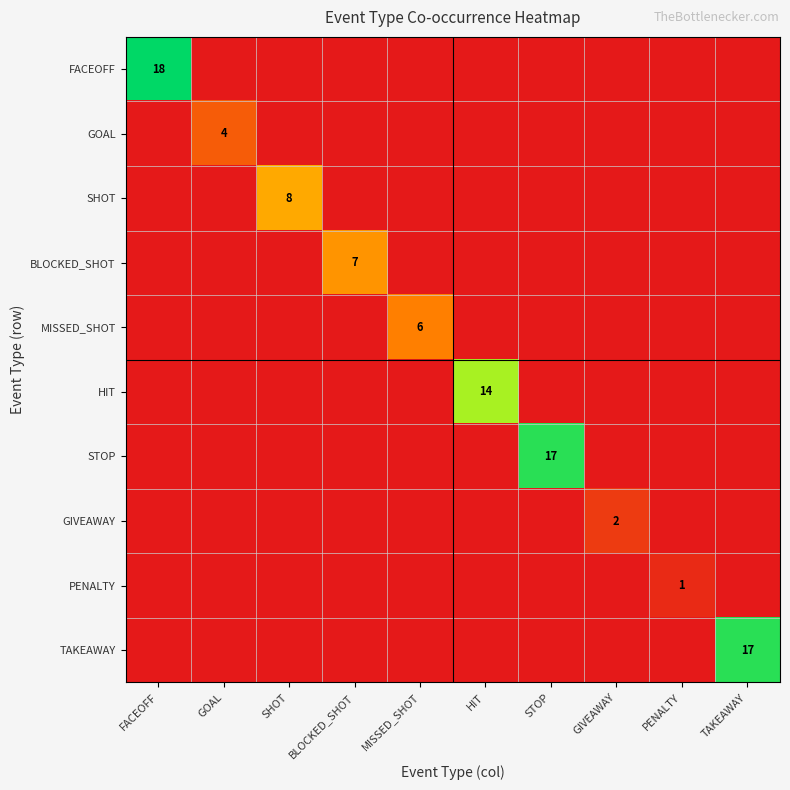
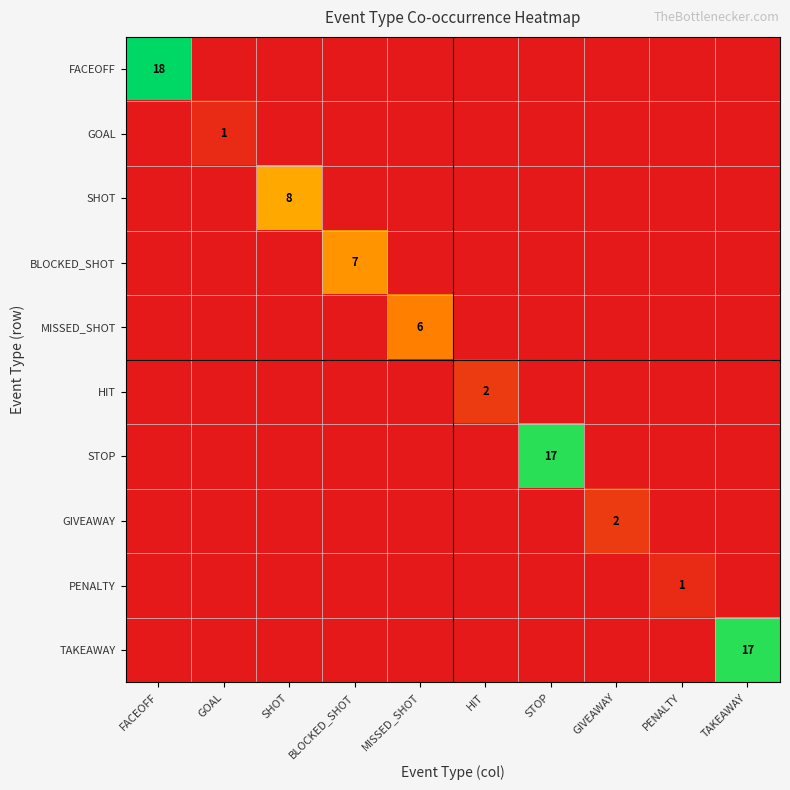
  {
    "FACEOFF": {
      "FACEOFF": 18
    },
    "GOAL": {
-     "GOAL": 4
+     "GOAL": 1
    },
    "SHOT": {
      "SHOT": 8
    },
    "BLOCKED_SHOT": {
      "BLOCKED_SHOT": 7
    },
    "MISSED_SHOT": {
      "MISSED_SHOT": 6
    },
    "HIT": {
-     "HIT": 14
+     "HIT": 2
    },
    "STOP": {
      "STOP": 17
    },
    "GIVEAWAY": {
      "GIVEAWAY": 2
    },
    "PENALTY": {
      "PENALTY": 1
    },
    "TAKEAWAY": {
      "TAKEAWAY": 17
    }
  }
